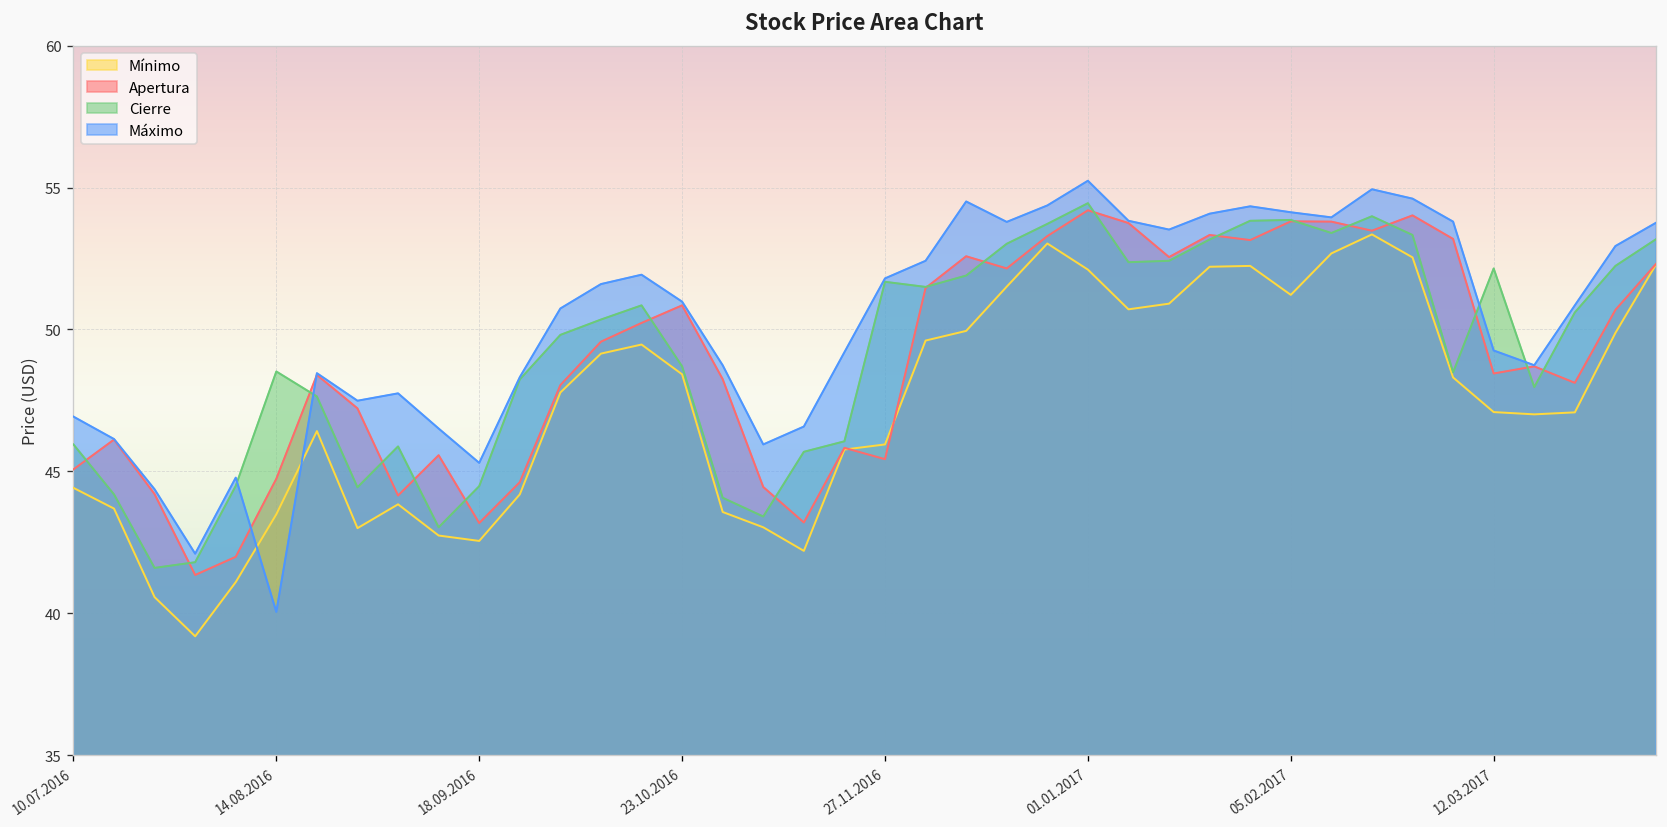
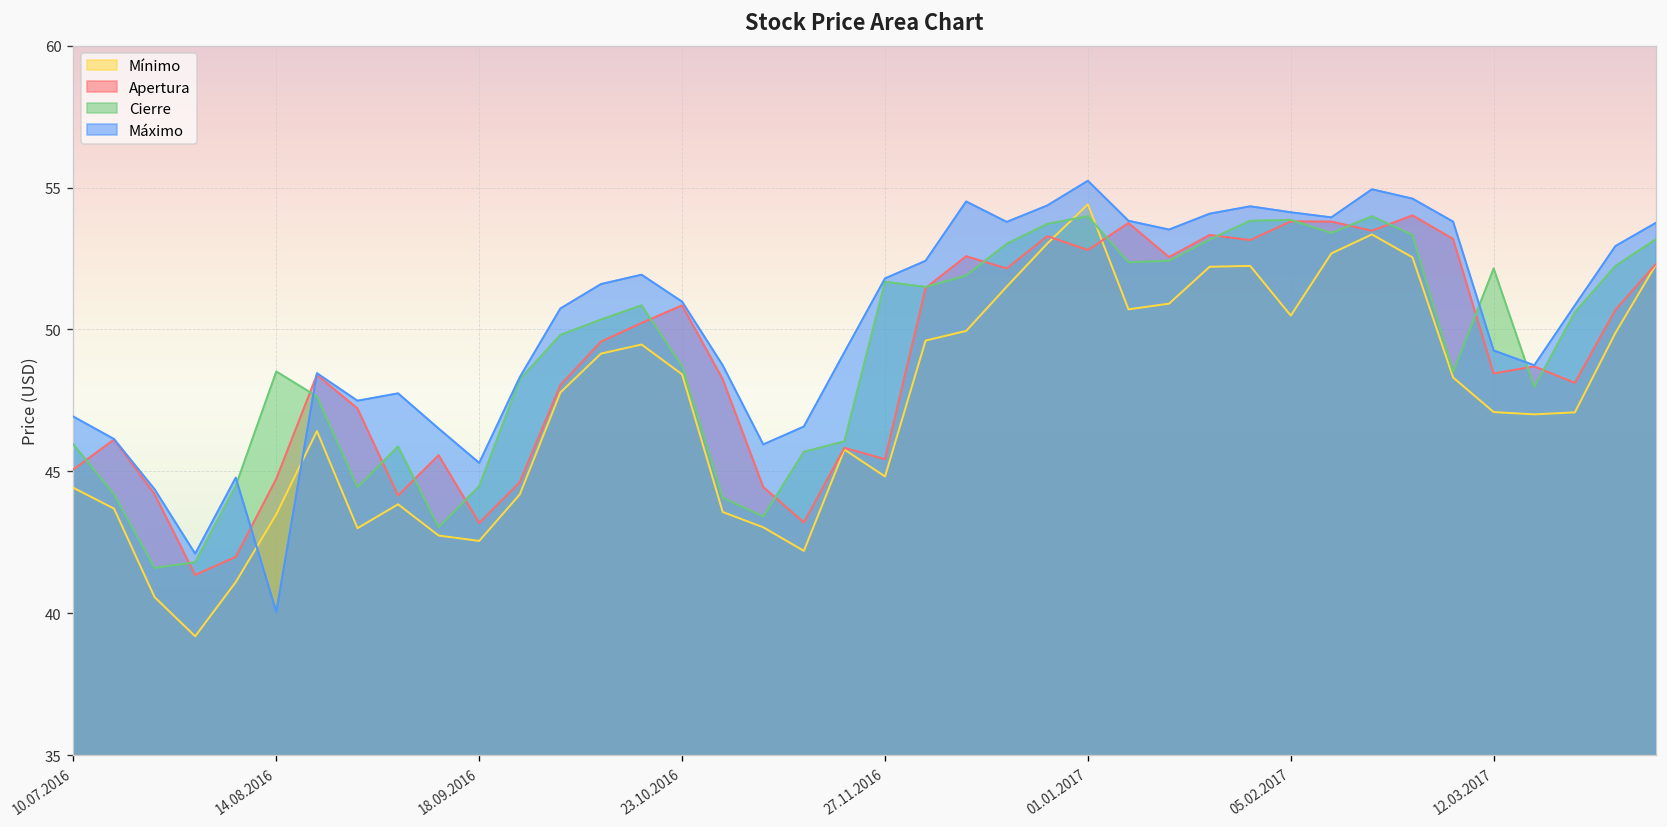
  {
    "Mínimo": {
      "10.07.2016": 44.4,
      "14.08.2016": 43.5,
      "18.09.2016": 42.6,
      "23.10.2016": 48.4,
-     "27.11.2016": 46.0,
-     "01.01.2017": 52.1,
-     "05.02.2017": 51.2,
+     "27.11.2016": 44.8,
+     "01.01.2017": 54.4,
+     "05.02.2017": 50.5,
      "12.03.2017": 47.1
    },
    "Apertura": {
      "10.07.2016": 45.1,
      "14.08.2016": 44.7,
      "18.09.2016": 43.2,
      "23.10.2016": 50.9,
      "27.11.2016": 45.4,
-     "01.01.2017": 54.2,
+     "01.01.2017": 52.8,
      "12.03.2017": 48.5
    },
    "Cierre": {
      "10.07.2016": 46.0,
      "14.08.2016": 48.5,
      "18.09.2016": 44.5,
      "23.10.2016": 48.7,
      "27.11.2016": 51.7,
-     "01.01.2017": 54.5,
+     "01.01.2017": 54.0,
      "12.03.2017": 52.2
    },
    "Máximo": {
      "10.07.2016": 46.9,
      "14.08.2016": 40.1,
      "18.09.2016": 45.3,
      "23.10.2016": 51.0,
      "27.11.2016": 51.8,
      "01.01.2017": 55.2,
      "05.02.2017": 54.1,
      "12.03.2017": 49.3
    }
  }
